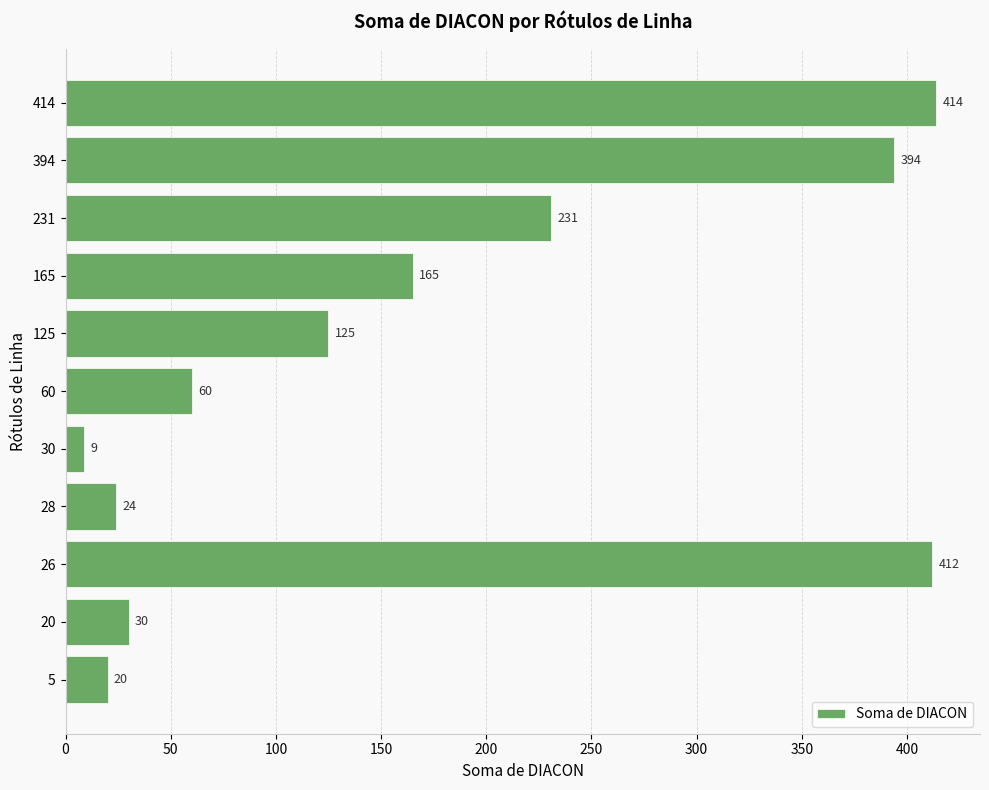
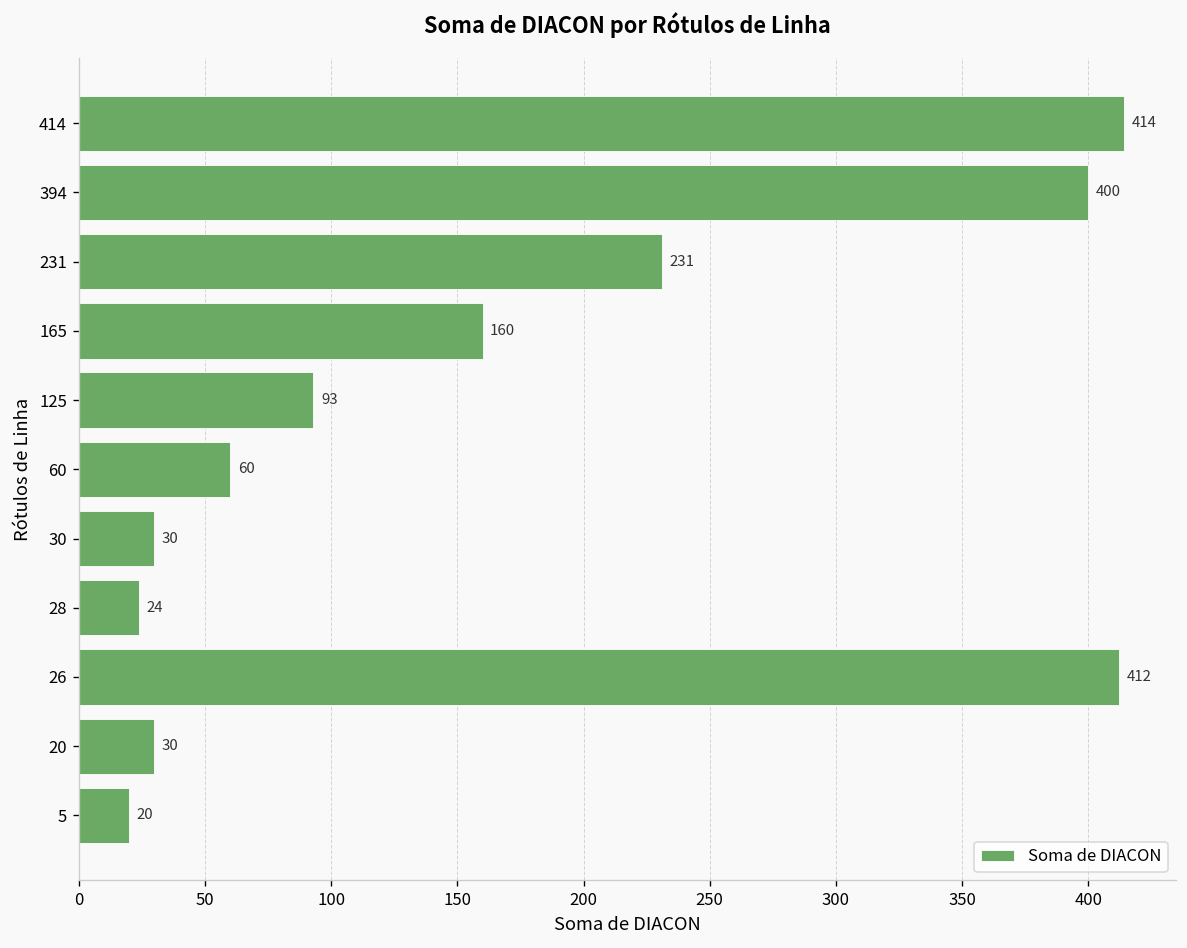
  {
    "414": 414,
-   "394": 394,
+   "394": 400,
    "231": 231,
-   "165": 165,
-   "125": 125,
+   "165": 160,
+   "125": 93,
    "60": 60,
-   "30": 9,
+   "30": 30,
    "28": 24,
    "26": 412,
    "20": 30,
    "5": 20
  }
